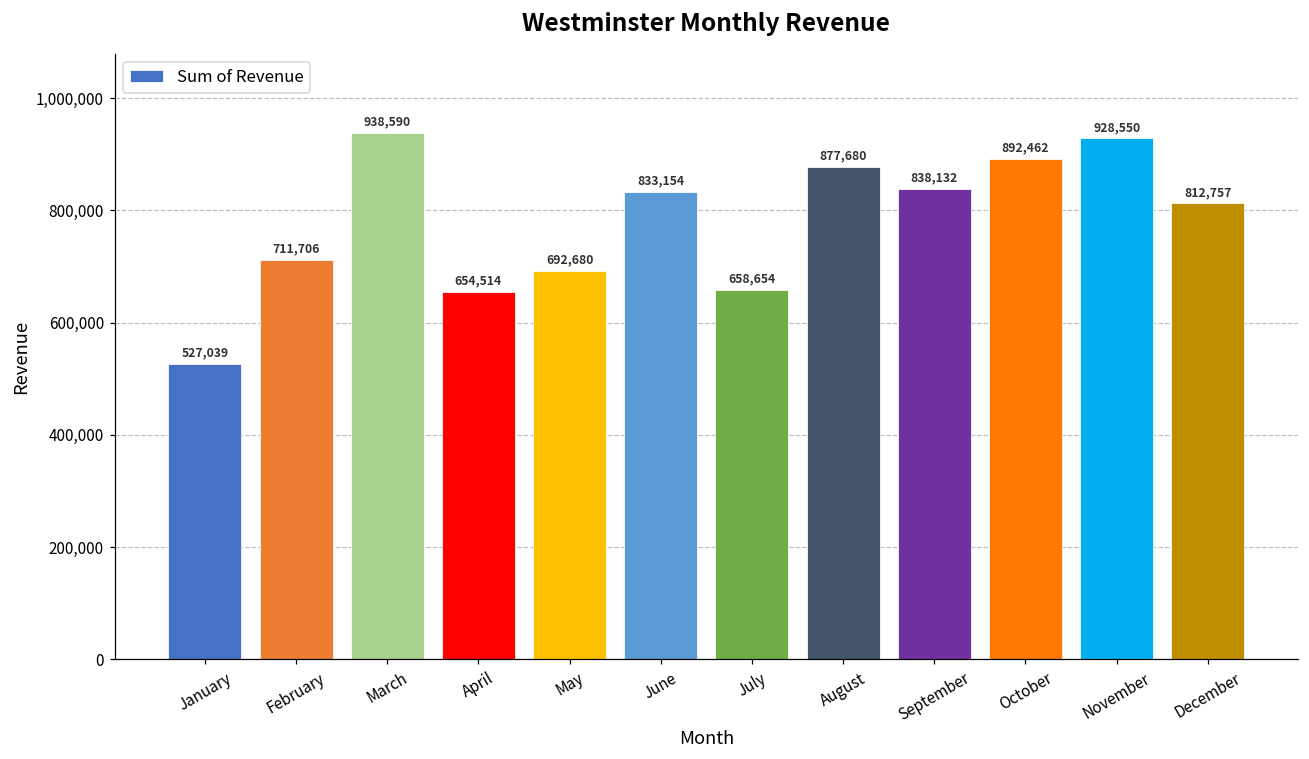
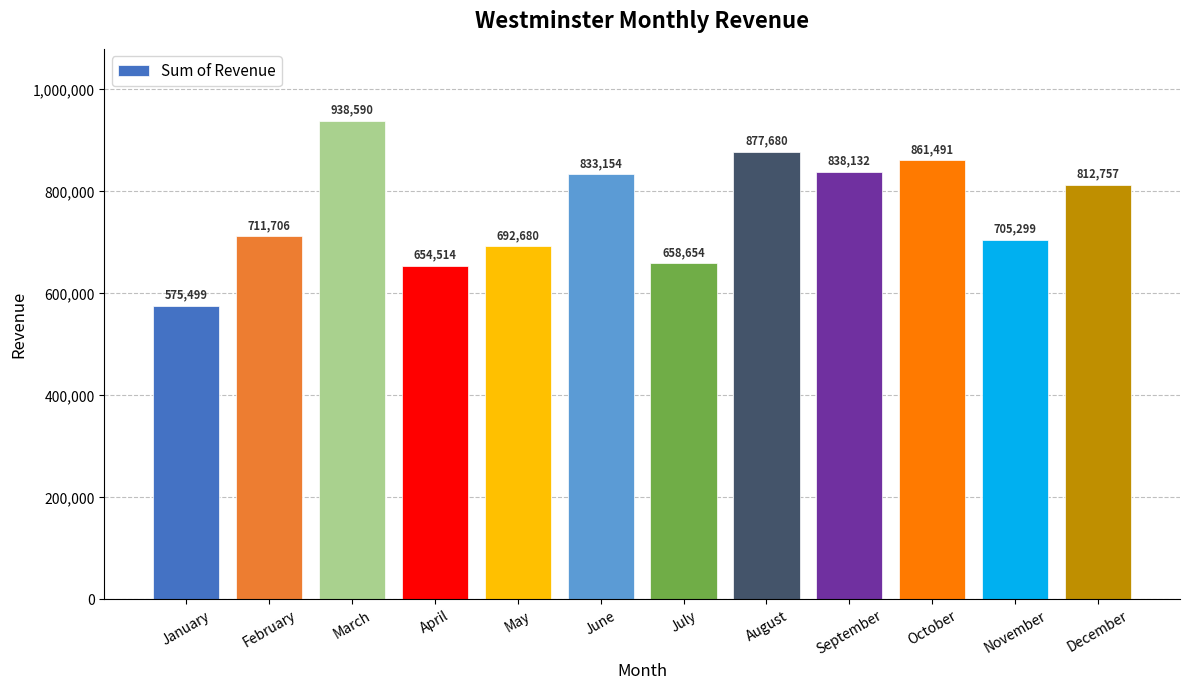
  {
-   "January": "527,039",
+   "January": "575,499",
    "February": "711,706",
    "March": "938,590",
    "April": "654,514",
    "May": "692,680",
    "June": "833,154",
    "July": "658,654",
    "August": "877,680",
    "September": "838,132",
-   "October": "892,462",
-   "November": "928,550",
+   "October": "861,491",
+   "November": "705,299",
    "December": "812,757"
  }
